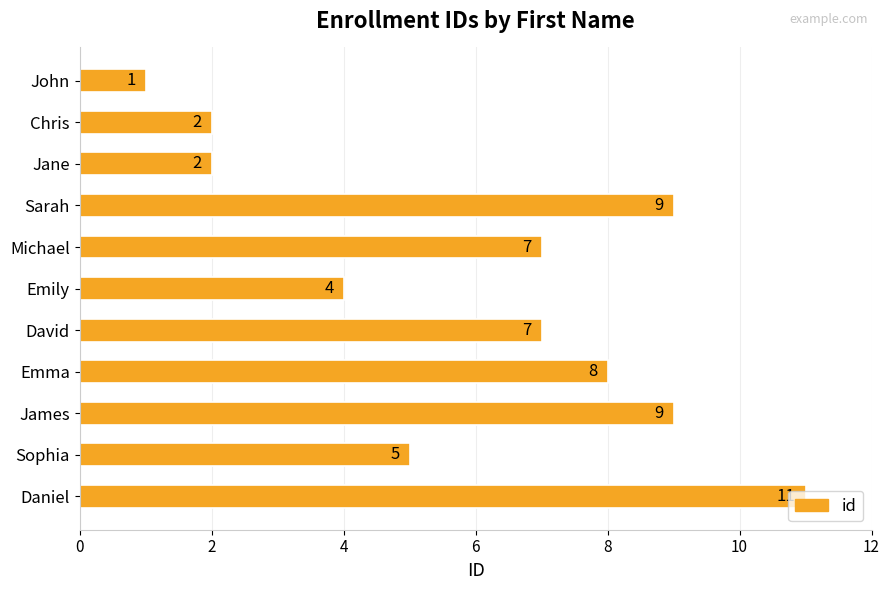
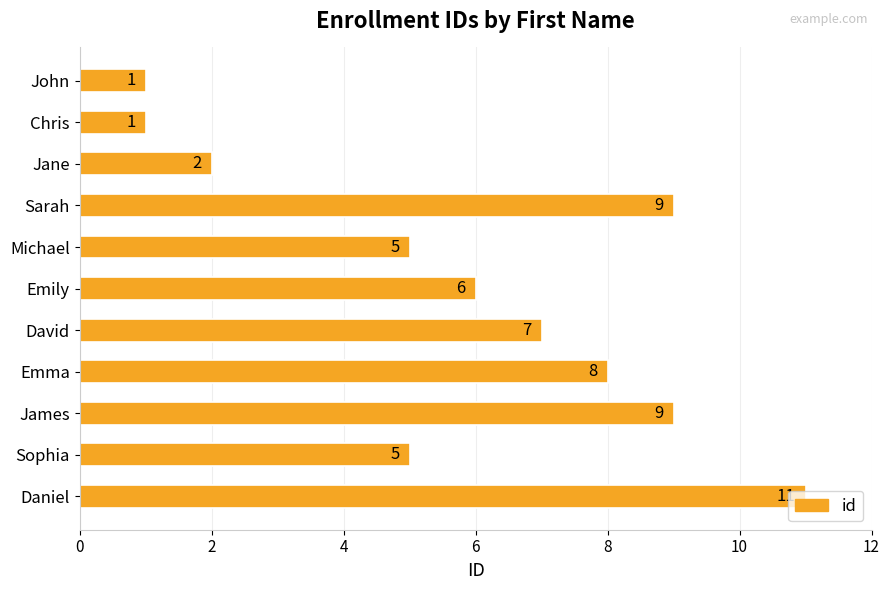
  {
    "John": 1,
-   "Chris": 2,
+   "Chris": 1,
    "Jane": 2,
    "Sarah": 9,
-   "Michael": 7,
-   "Emily": 4,
+   "Michael": 5,
+   "Emily": 6,
    "David": 7,
    "Emma": 8,
    "James": 9,
    "Sophia": 5
  }
